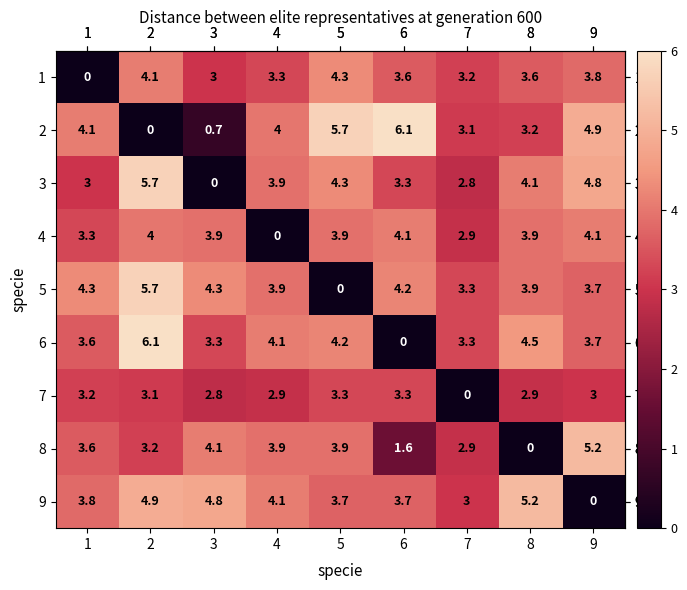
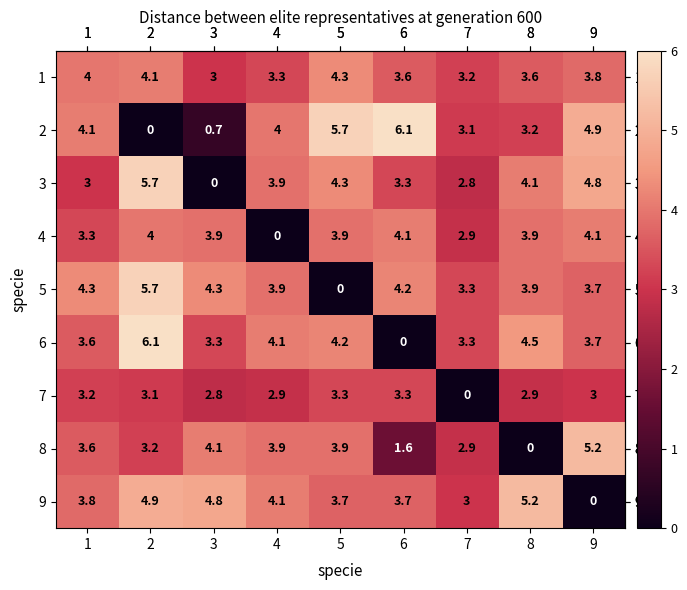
  {
    "1": {
-     "1": 0,
+     "1": 4,
      "2": 4.1,
      "3": 3,
      "4": 3.3,
      "5": 4.3,
      "6": 3.6,
      "7": 3.2,
      "8": 3.6,
      "9": 3.8
    },
    "2": {
      "1": 4.1,
      "2": 0,
      "3": 0.7,
      "4": 4,
      "5": 5.7,
      "6": 6.1,
      "7": 3.1,
      "8": 3.2,
      "9": 4.9
    },
    "3": {
      "1": 3,
      "2": 5.7,
      "3": 0,
      "4": 3.9,
      "5": 4.3,
      "6": 3.3,
      "7": 2.8,
      "8": 4.1,
      "9": 4.8
    },
    "4": {
      "1": 3.3,
      "2": 4,
      "3": 3.9,
      "4": 0,
      "5": 3.9,
      "6": 4.1,
      "7": 2.9,
      "8": 3.9,
      "9": 4.1
    },
    "5": {
      "1": 4.3,
      "2": 5.7,
      "3": 4.3,
      "4": 3.9,
      "5": 0,
      "6": 4.2,
      "7": 3.3,
      "8": 3.9,
      "9": 3.7
    },
    "6": {
      "1": 3.6,
      "2": 6.1,
      "3": 3.3,
      "4": 4.1,
      "5": 4.2,
      "6": 0,
      "7": 3.3,
      "8": 4.5,
      "9": 3.7
    },
    "7": {
      "1": 3.2,
      "2": 3.1,
      "3": 2.8,
      "4": 2.9,
      "5": 3.3,
      "6": 3.3,
      "7": 0,
      "8": 2.9,
      "9": 3
    },
    "8": {
      "1": 3.6,
      "2": 3.2,
      "3": 4.1,
      "4": 3.9,
      "5": 3.9,
      "6": 1.6,
      "7": 2.9,
      "8": 0,
      "9": 5.2
    },
    "9": {
      "1": 3.8,
      "2": 4.9,
      "3": 4.8,
      "4": 4.1,
      "5": 3.7,
      "6": 3.7,
      "7": 3,
      "8": 5.2,
      "9": 0
    }
  }
